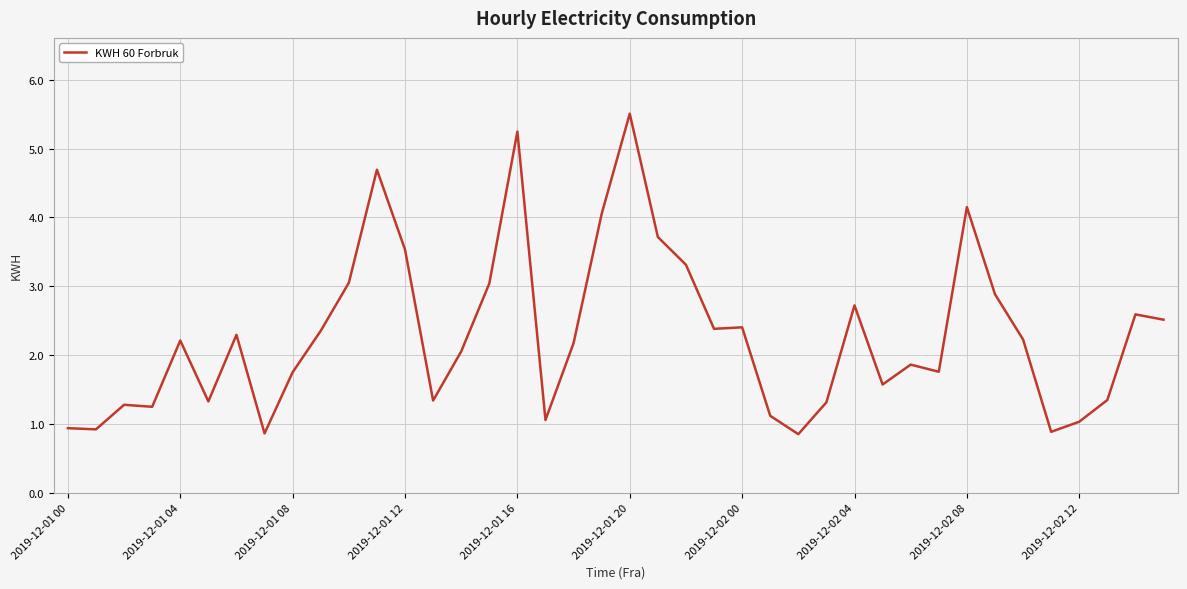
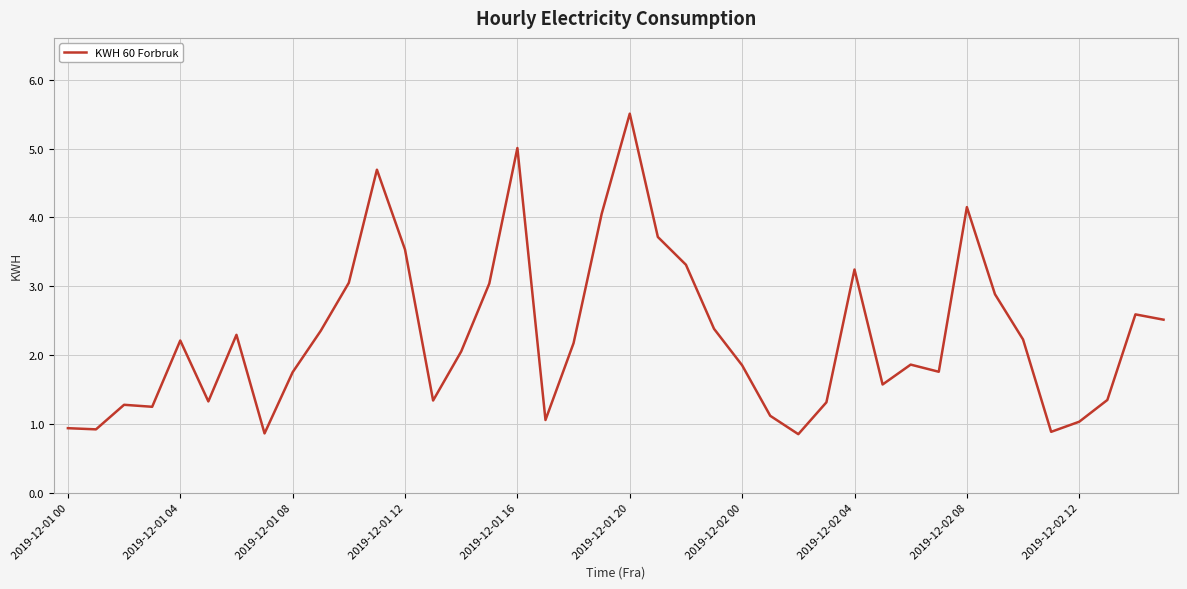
  {
    "2019-12-01 00": 0.9,
    "2019-12-01 04": 2.2,
    "2019-12-01 08": 1.8,
    "2019-12-01 12": 3.5,
-   "2019-12-01 16": 5.2,
+   "2019-12-01 16": 5.0,
    "2019-12-01 20": 5.5,
-   "2019-12-02 00": 2.4,
-   "2019-12-02 04": 2.7,
+   "2019-12-02 00": 1.9,
+   "2019-12-02 04": 3.2,
    "2019-12-02 08": 4.2,
    "2019-12-02 12": 1.0
  }
